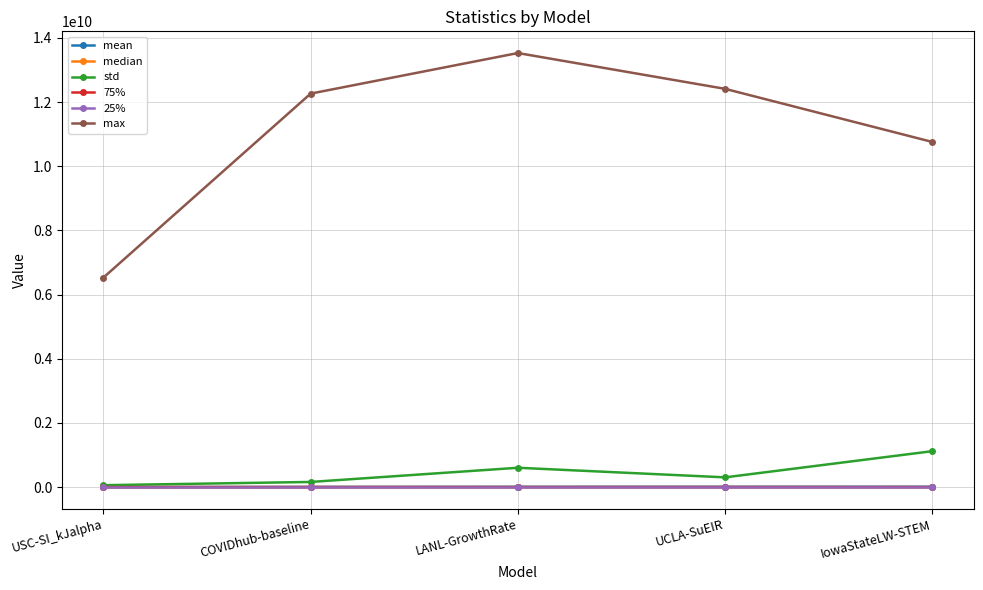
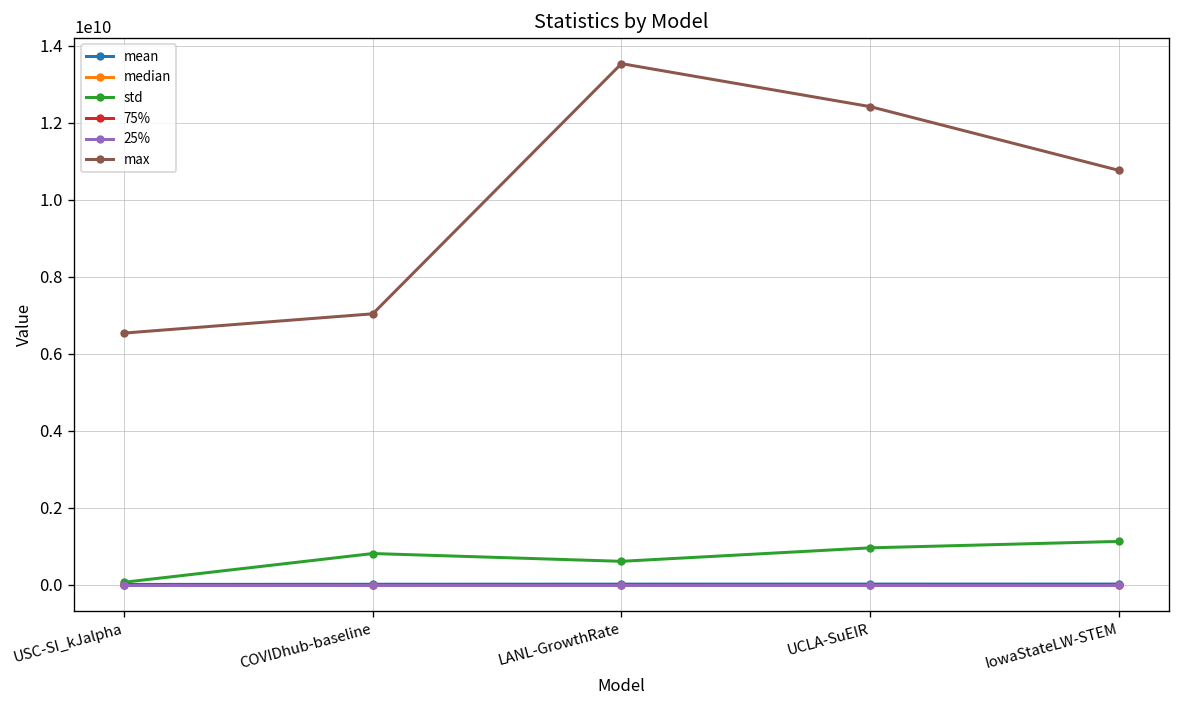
  {
    "25%": {
      "COVIDhub-baseline": 0,
      "LANL-GrowthRate": 0,
      "UCLA-SuEIR": 0,
      "IowaStateLW-STEM": 0
    },
    "std": {
-     "COVIDhub-baseline": 200000000,
+     "COVIDhub-baseline": 800000000,
      "LANL-GrowthRate": 600000000,
-     "UCLA-SuEIR": 300000000,
+     "UCLA-SuEIR": 1000000000,
      "IowaStateLW-STEM": 1100000000
    },
    "max": {
      "USC-SI_kJalpha": 6500000000,
-     "COVIDhub-baseline": 12300000000,
+     "COVIDhub-baseline": 7000000000,
      "LANL-GrowthRate": 13500000000,
      "UCLA-SuEIR": 12400000000,
      "IowaStateLW-STEM": 10800000000
    }
  }
